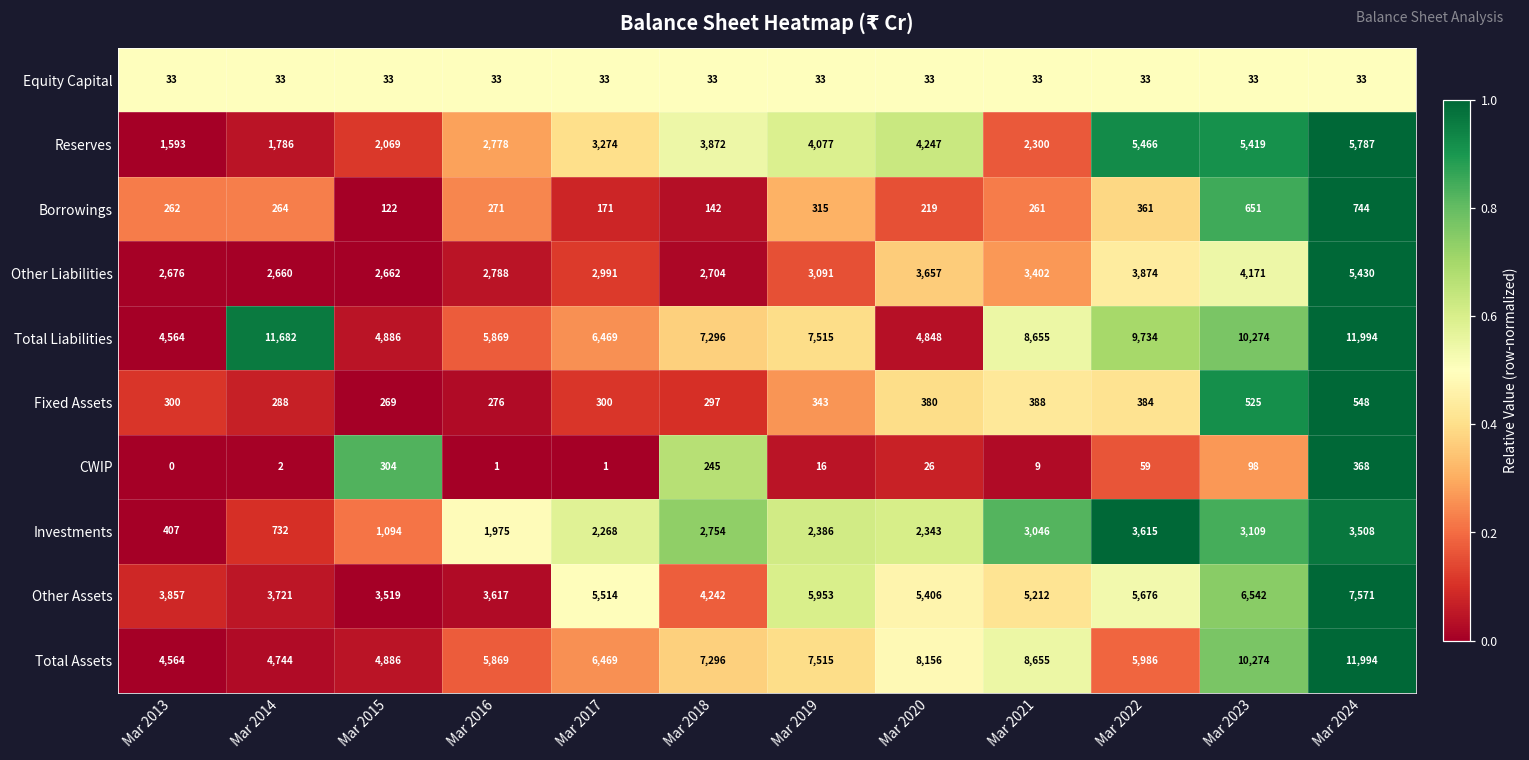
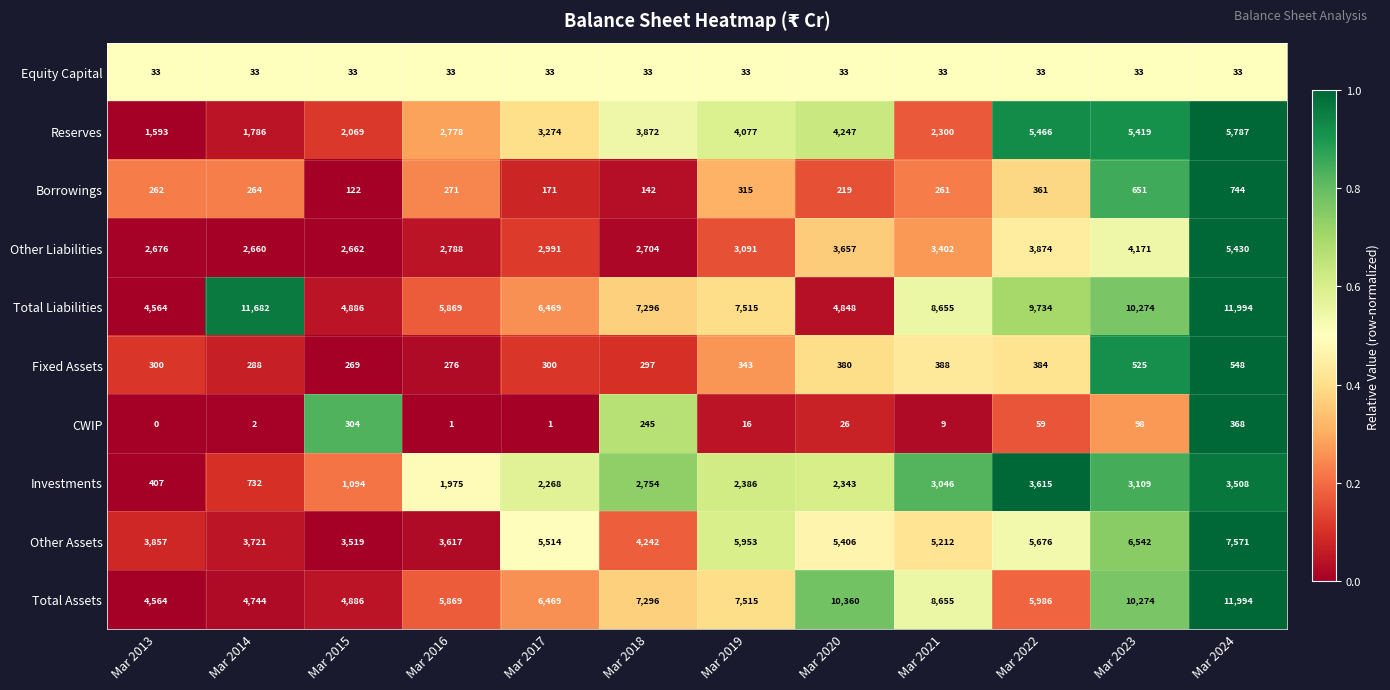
  {
    "Equity Capital": {
      "Mar 2013": "33",
      "Mar 2014": "33",
      "Mar 2015": "33",
      "Mar 2016": "33",
      "Mar 2017": "33",
      "Mar 2018": "33",
      "Mar 2019": "33",
      "Mar 2020": "33",
      "Mar 2021": "33",
      "Mar 2022": "33",
      "Mar 2023": "33",
      "Mar 2024": "33"
    },
    "Reserves": {
      "Mar 2013": "1,593",
      "Mar 2014": "1,786",
      "Mar 2015": "2,069",
      "Mar 2016": "2,778",
      "Mar 2017": "3,274",
      "Mar 2018": "3,872",
      "Mar 2019": "4,077",
      "Mar 2020": "4,247",
      "Mar 2021": "2,300",
      "Mar 2022": "5,466",
      "Mar 2023": "5,419",
      "Mar 2024": "5,787"
    },
    "Borrowings": {
      "Mar 2013": "262",
      "Mar 2014": "264",
      "Mar 2015": "122",
      "Mar 2016": "271",
      "Mar 2017": "171",
      "Mar 2018": "142",
      "Mar 2019": "315",
      "Mar 2020": "219",
      "Mar 2021": "261",
      "Mar 2022": "361",
      "Mar 2023": "651",
      "Mar 2024": "744"
    },
    "Other Liabilities": {
      "Mar 2013": "2,676",
      "Mar 2014": "2,660",
      "Mar 2015": "2,662",
      "Mar 2016": "2,788",
      "Mar 2017": "2,991",
      "Mar 2018": "2,704",
      "Mar 2019": "3,091",
      "Mar 2020": "3,657",
      "Mar 2021": "3,402",
      "Mar 2022": "3,874",
      "Mar 2023": "4,171",
      "Mar 2024": "5,430"
    },
    "Total Liabilities": {
      "Mar 2013": "4,564",
      "Mar 2014": "11,682",
      "Mar 2015": "4,886",
      "Mar 2016": "5,869",
      "Mar 2017": "6,469",
      "Mar 2018": "7,296",
      "Mar 2019": "7,515",
      "Mar 2020": "4,848",
      "Mar 2021": "8,655",
      "Mar 2022": "9,734",
      "Mar 2023": "10,274",
      "Mar 2024": "11,994"
    },
    "Fixed Assets": {
      "Mar 2013": "300",
      "Mar 2014": "288",
      "Mar 2015": "269",
      "Mar 2016": "276",
      "Mar 2017": "300",
      "Mar 2018": "297",
      "Mar 2019": "343",
      "Mar 2020": "380",
      "Mar 2021": "388",
      "Mar 2022": "384",
      "Mar 2023": "525",
      "Mar 2024": "548"
    },
    "CWIP": {
      "Mar 2013": "0",
      "Mar 2014": "2",
      "Mar 2015": "304",
      "Mar 2016": "1",
      "Mar 2017": "1",
      "Mar 2018": "245",
      "Mar 2019": "16",
      "Mar 2020": "26",
      "Mar 2021": "9",
      "Mar 2022": "59",
      "Mar 2023": "98",
      "Mar 2024": "368"
    },
    "Investments": {
      "Mar 2013": "407",
      "Mar 2014": "732",
      "Mar 2015": "1,094",
      "Mar 2016": "1,975",
      "Mar 2017": "2,268",
      "Mar 2018": "2,754",
      "Mar 2019": "2,386",
      "Mar 2020": "2,343",
      "Mar 2021": "3,046",
      "Mar 2022": "3,615",
      "Mar 2023": "3,109",
      "Mar 2024": "3,508"
    },
    "Other Assets": {
      "Mar 2013": "3,857",
      "Mar 2014": "3,721",
      "Mar 2015": "3,519",
      "Mar 2016": "3,617",
      "Mar 2017": "5,514",
      "Mar 2018": "4,242",
      "Mar 2019": "5,953",
      "Mar 2020": "5,406",
      "Mar 2021": "5,212",
      "Mar 2022": "5,676",
      "Mar 2023": "6,542",
      "Mar 2024": "7,571"
    },
    "Total Assets": {
      "Mar 2013": "4,564",
      "Mar 2014": "4,744",
      "Mar 2015": "4,886",
      "Mar 2016": "5,869",
      "Mar 2017": "6,469",
      "Mar 2018": "7,296",
      "Mar 2019": "7,515",
-     "Mar 2020": "8,156",
+     "Mar 2020": "10,360",
      "Mar 2021": "8,655",
      "Mar 2022": "5,986",
      "Mar 2023": "10,274",
      "Mar 2024": "11,994"
    }
  }
